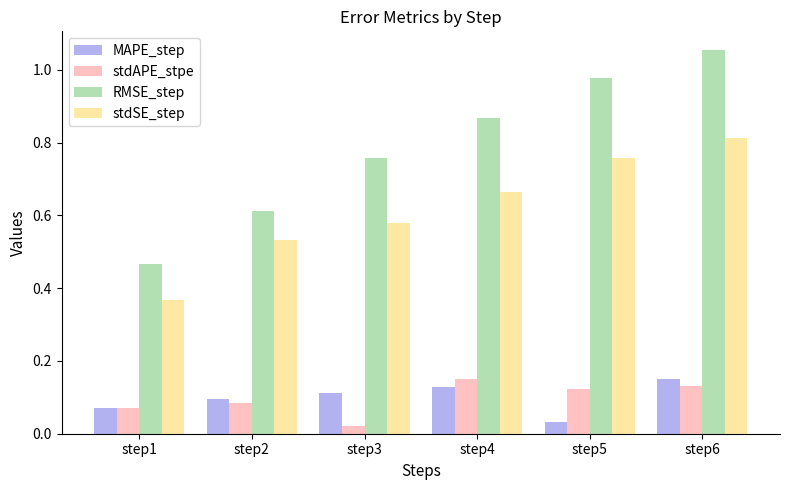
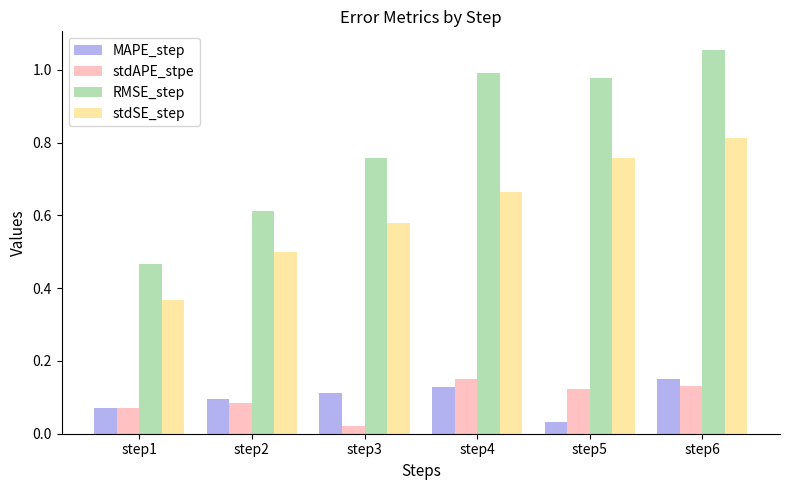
  {
    "MAPE_step": {
      "step1": 0.07,
      "step2": 0.10,
      "step3": 0.11,
      "step4": 0.13,
      "step5": 0.03,
      "step6": 0.15
    },
    "stdAPE_stpe": {
      "step1": 0.07,
      "step2": 0.08,
      "step3": 0.02,
      "step4": 0.15,
      "step5": 0.12,
      "step6": 0.13
    },
    "RMSE_step": {
      "step1": 0.47,
      "step2": 0.61,
      "step3": 0.76,
-     "step4": 0.87,
+     "step4": 0.99,
      "step5": 0.98,
      "step6": 1.05
    },
    "stdSE_step": {
      "step1": 0.37,
-     "step2": 0.53,
+     "step2": 0.50,
      "step3": 0.58,
      "step4": 0.67,
      "step5": 0.76,
      "step6": 0.81
    }
  }
